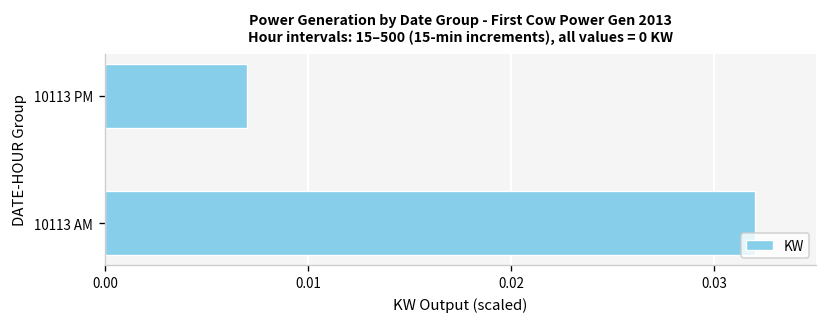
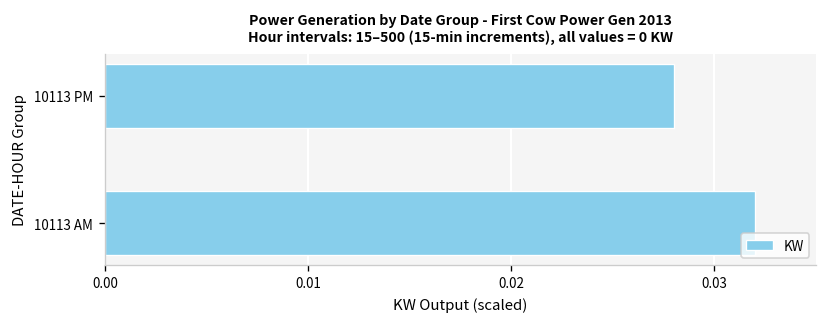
  {
-   "10113 PM": 0.007,
+   "10113 PM": 0.028,
    "10113 AM": 0.032
  }
